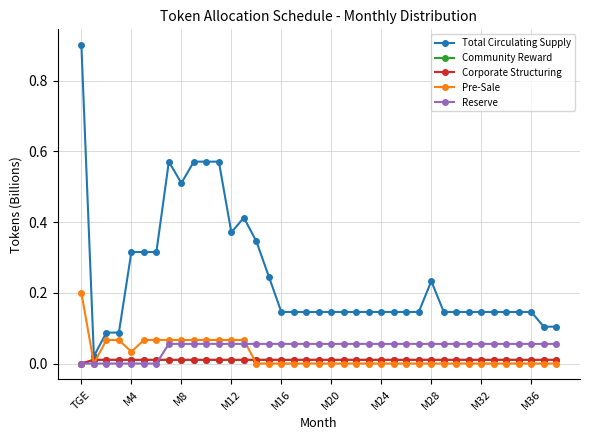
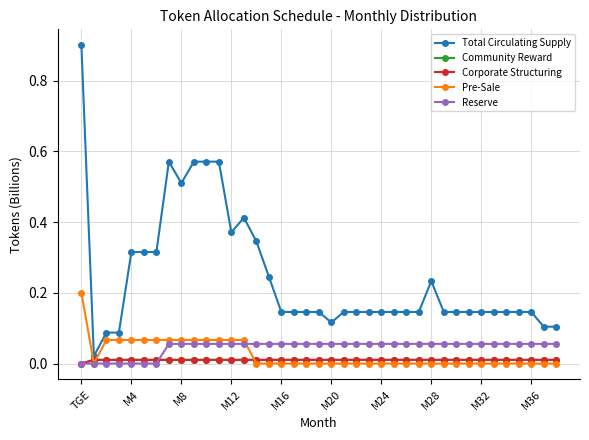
  {
    "Total Circulating Supply": {
      "TGE": 0.90,
      "M4": 0.32,
      "M8": 0.51,
      "M12": 0.37,
      "M16": 0.15,
-     "M20": 0.15,
+     "M20": 0.12,
      "M24": 0.15,
      "M28": 0.23,
      "M32": 0.15,
      "M36": 0.15
    },
    "Corporate Structuring": {
      "M4": 0.01,
      "M8": 0.01,
      "M12": 0.01,
      "M16": 0.01,
      "M20": 0.01,
      "M24": 0.01,
      "M28": 0.01,
      "M32": 0.01,
      "M36": 0.01
    },
    "Pre-Sale": {
      "TGE": 0.20,
-     "M4": 0.03,
+     "M4": 0.07,
      "M8": 0.07,
      "M12": 0.07,
      "M16": 0.00,
      "M20": 0.00,
      "M24": 0.00,
      "M28": 0.00,
      "M32": 0.00,
      "M36": 0.00
    },
    "Reserve": {
      "M4": 0.00,
      "M8": 0.06,
      "M12": 0.06,
      "M16": 0.06,
      "M20": 0.06,
      "M24": 0.06,
      "M28": 0.06,
      "M32": 0.06,
      "M36": 0.06
    }
  }
